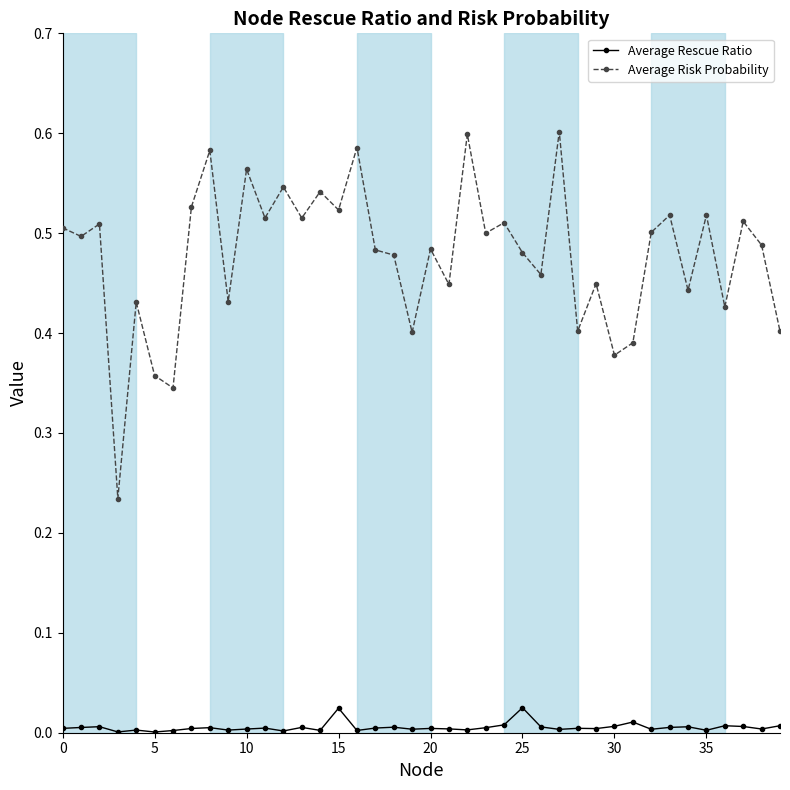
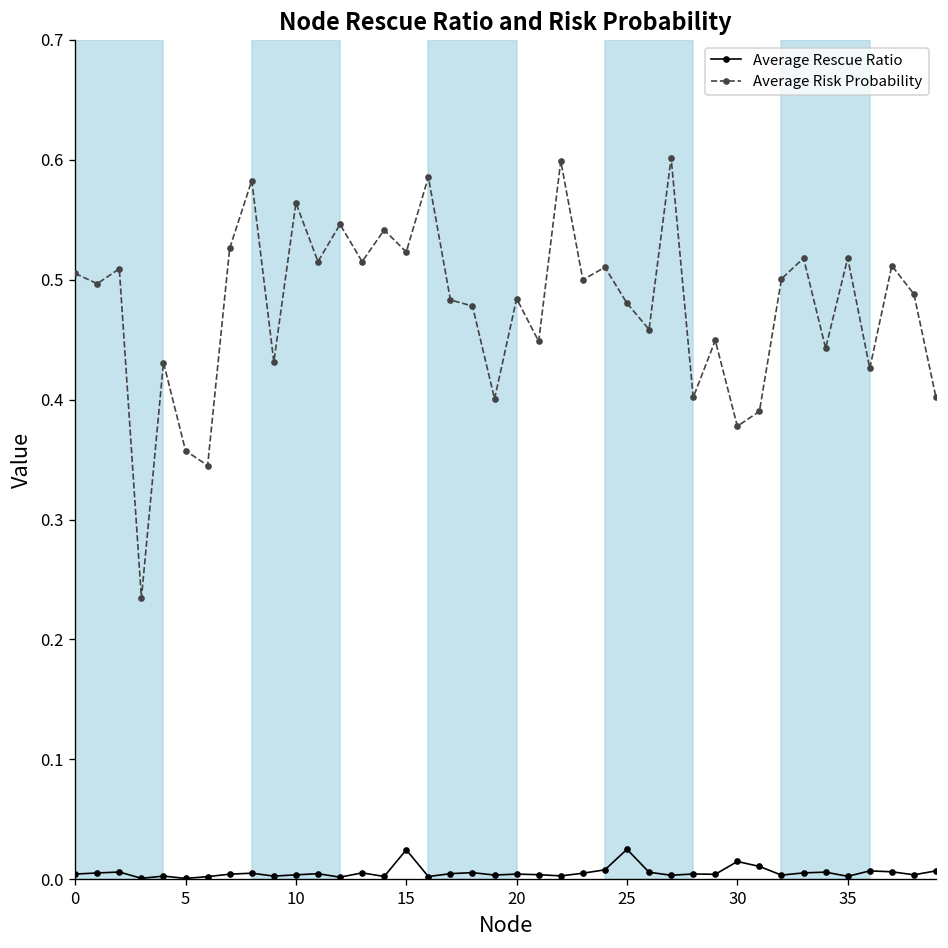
  {
    "Average Rescue Ratio": {
      "0": 0.00,
      "5": 0.00,
      "10": 0.00,
      "15": 0.02,
      "20": 0.00,
      "25": 0.03,
-     "30": 0.006,
+     "30": 0.015,
      "35": 0.00
    },
    "Average Risk Probability": {
      "0": 0.51,
      "5": 0.36,
      "10": 0.56,
      "15": 0.52,
      "20": 0.48,
      "25": 0.48,
      "30": 0.38,
      "35": 0.52
    }
  }
